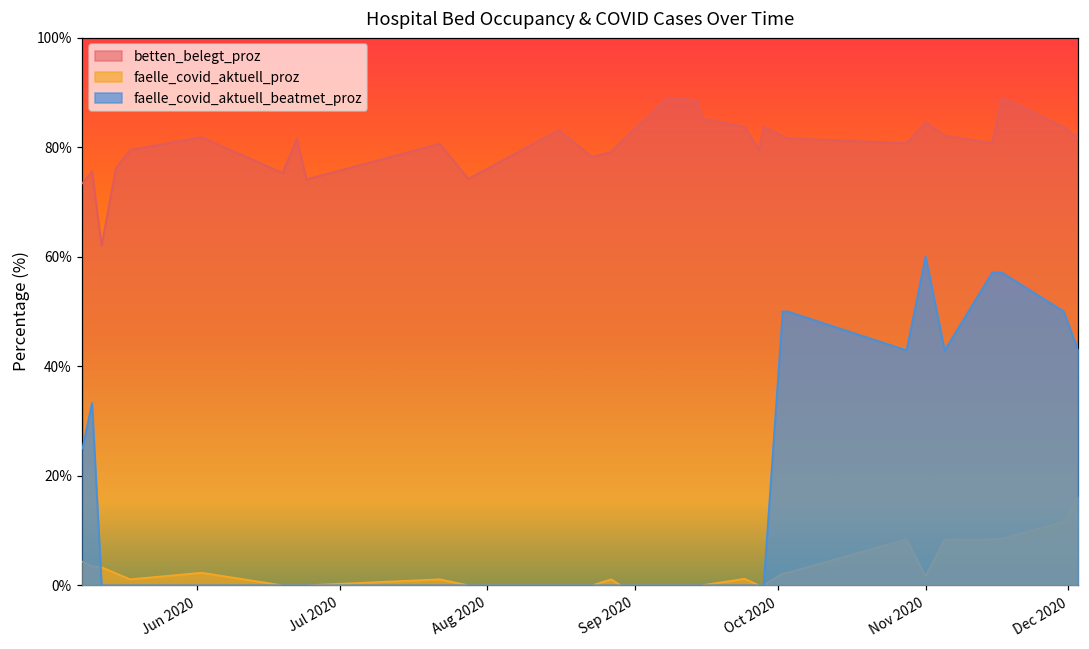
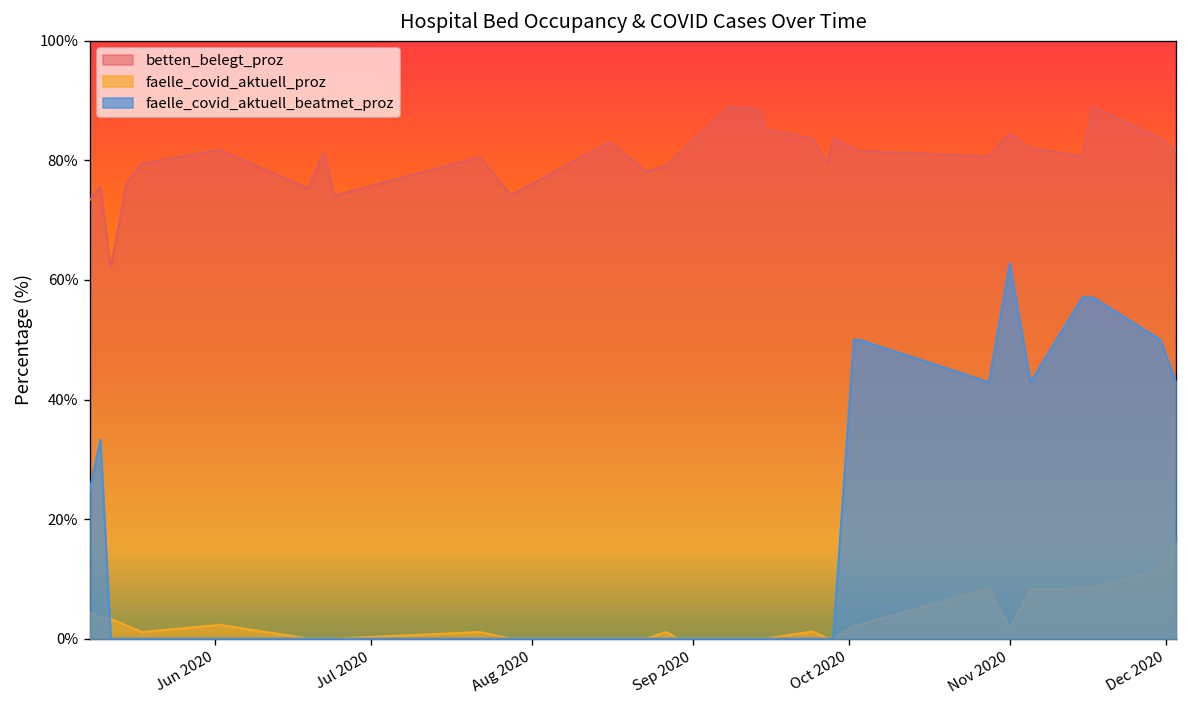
  {
    "betten_belegt_proz": {
      "Nov 2020": "85%"
    },
    "faelle_covid_aktuell_proz": {
      "Nov 2020": "2%"
    },
    "faelle_covid_aktuell_beatmet_proz": {
-     "Nov 2020": "60%"
+     "Nov 2020": "63%"
    }
  }
